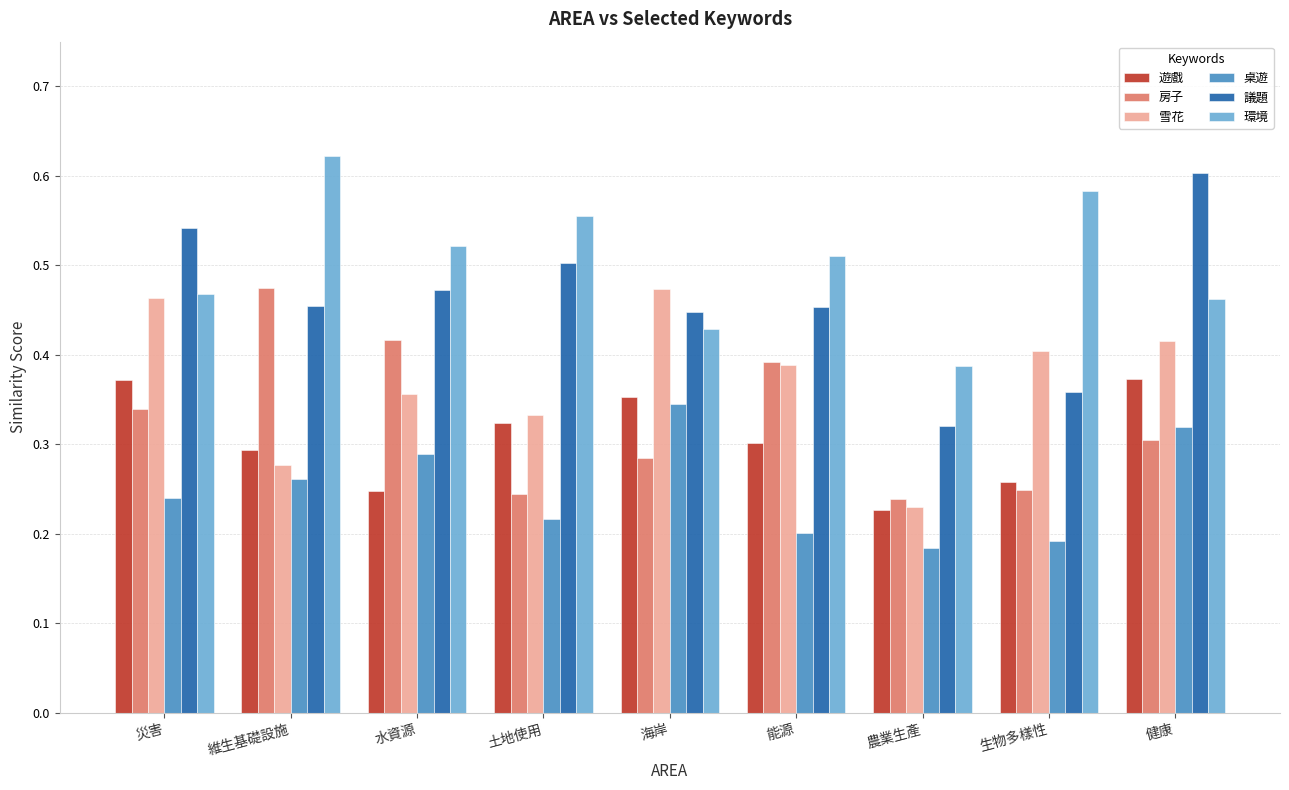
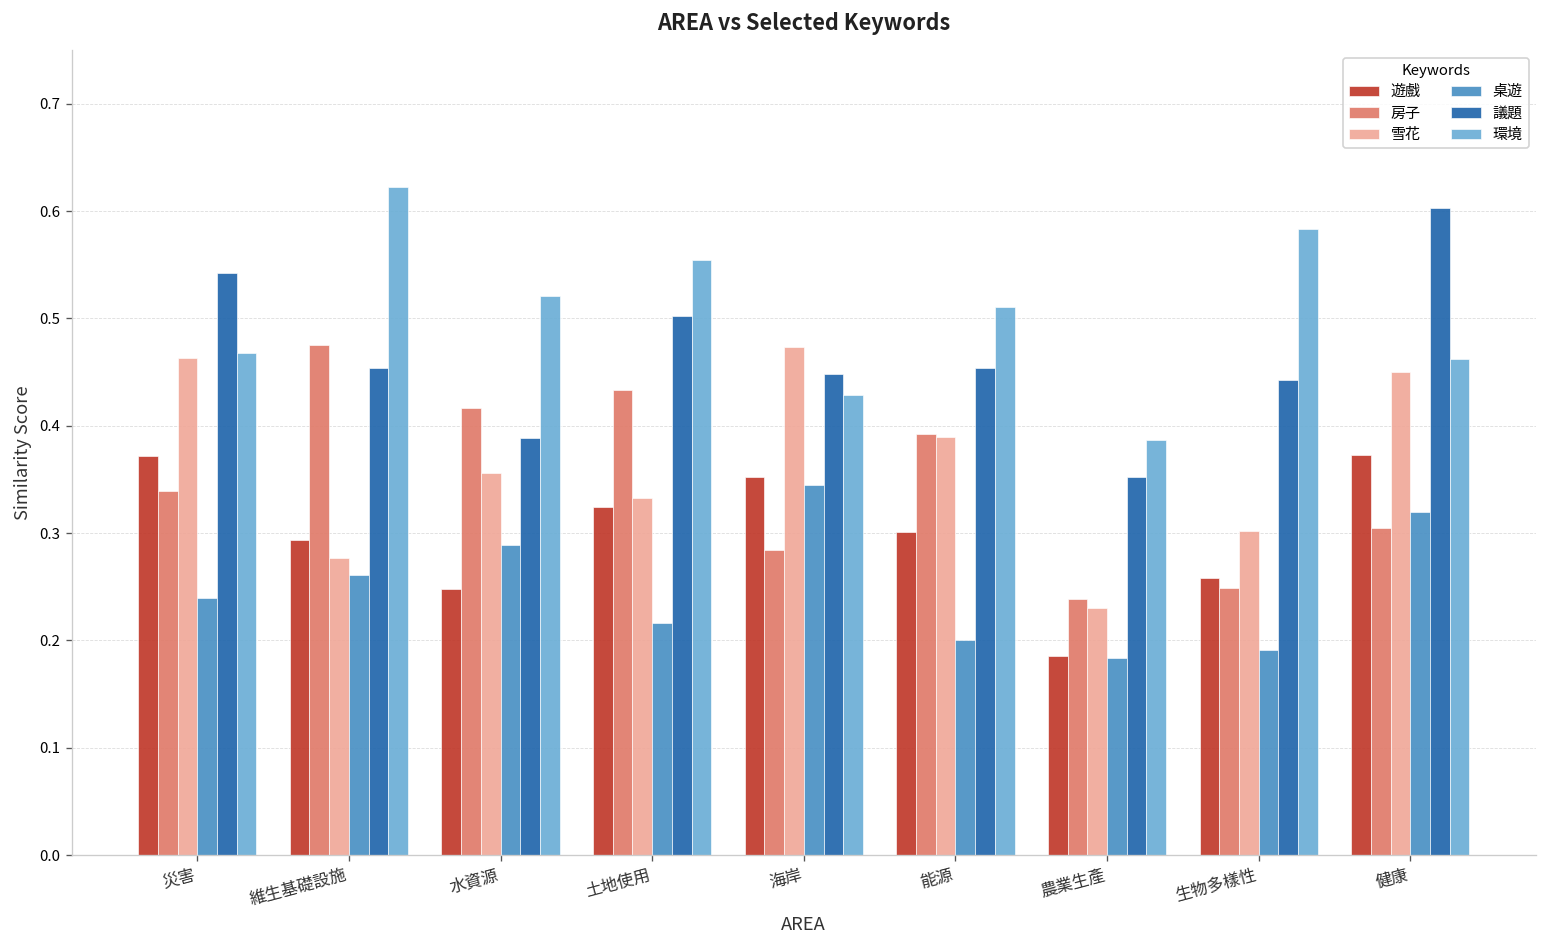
  {
    "遊戲": {
      "災害": 0.37,
      "維生基礎設施": 0.29,
      "水資源": 0.25,
      "土地使用": 0.32,
      "海岸": 0.35,
      "能源": 0.30,
-     "農業生產": 0.23,
+     "農業生產": 0.19,
      "生物多樣性": 0.26,
      "健康": 0.37
    },
    "房子": {
      "災害": 0.34,
      "維生基礎設施": 0.47,
      "水資源": 0.42,
-     "土地使用": 0.24,
+     "土地使用": 0.43,
      "海岸": 0.28,
      "能源": 0.39,
      "農業生產": 0.24,
      "生物多樣性": 0.25,
      "健康": 0.31
    },
    "雪花": {
      "災害": 0.46,
      "維生基礎設施": 0.28,
      "水資源": 0.36,
      "土地使用": 0.33,
      "海岸": 0.47,
      "能源": 0.39,
      "農業生產": 0.23,
-     "生物多樣性": 0.40,
-     "健康": 0.42
+     "生物多樣性": 0.30,
+     "健康": 0.45
    },
    "議題": {
      "災害": 0.54,
      "維生基礎設施": 0.45,
-     "水資源": 0.47,
+     "水資源": 0.39,
      "土地使用": 0.50,
      "海岸": 0.45,
      "能源": 0.45,
-     "農業生產": 0.32,
-     "生物多樣性": 0.36,
+     "農業生產": 0.35,
+     "生物多樣性": 0.44,
      "健康": 0.60
    }
  }
